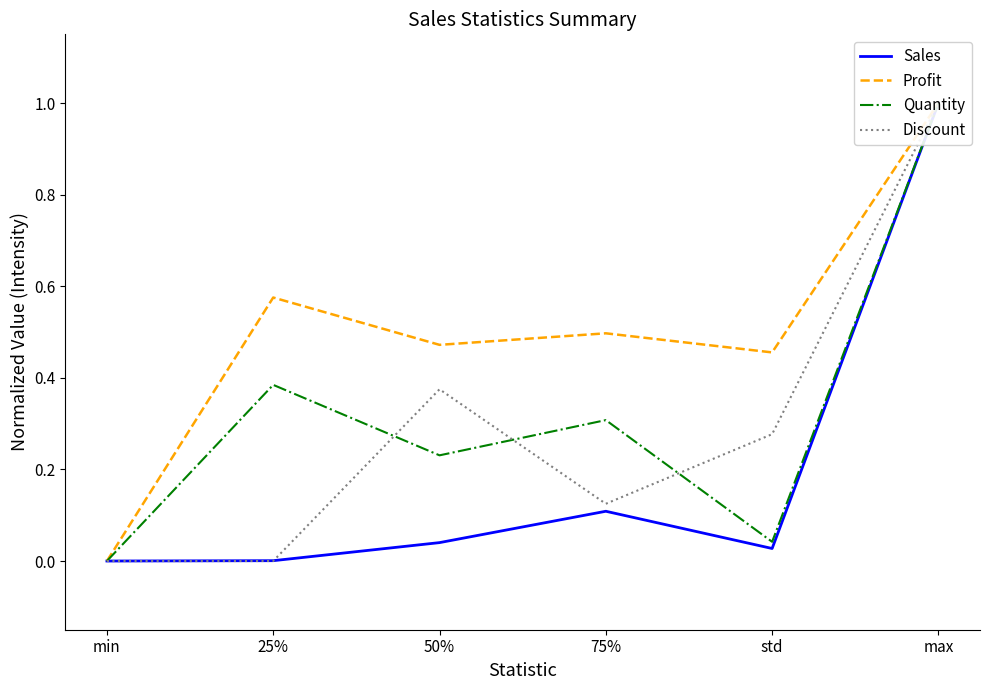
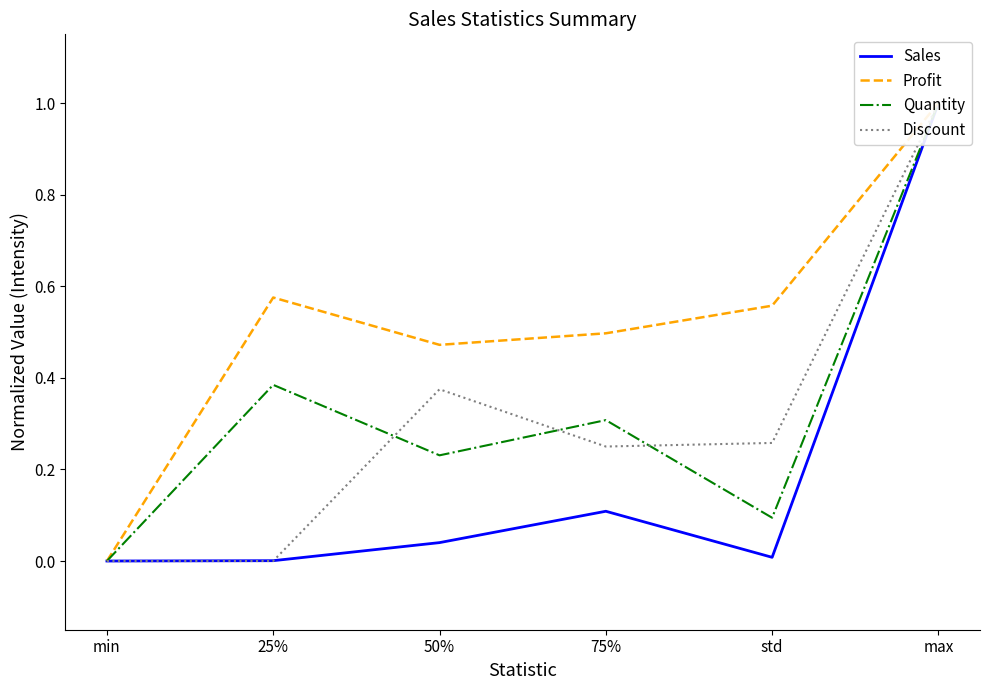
  {
    "Sales": {
      "50%": 0.04,
      "75%": 0.11,
-     "std": 0.03
+     "std": 0.01
    },
    "Profit": {
      "25%": 0.58,
      "50%": 0.47,
      "75%": 0.50,
-     "std": 0.46
+     "std": 0.56
    },
    "Quantity": {
      "25%": 0.38,
      "50%": 0.23,
      "75%": 0.31,
-     "std": 0.04
+     "std": 0.09
    },
    "Discount": {
      "50%": 0.37,
-     "75%": 0.13,
-     "std": 0.28
+     "75%": 0.25,
+     "std": 0.26
    }
  }
